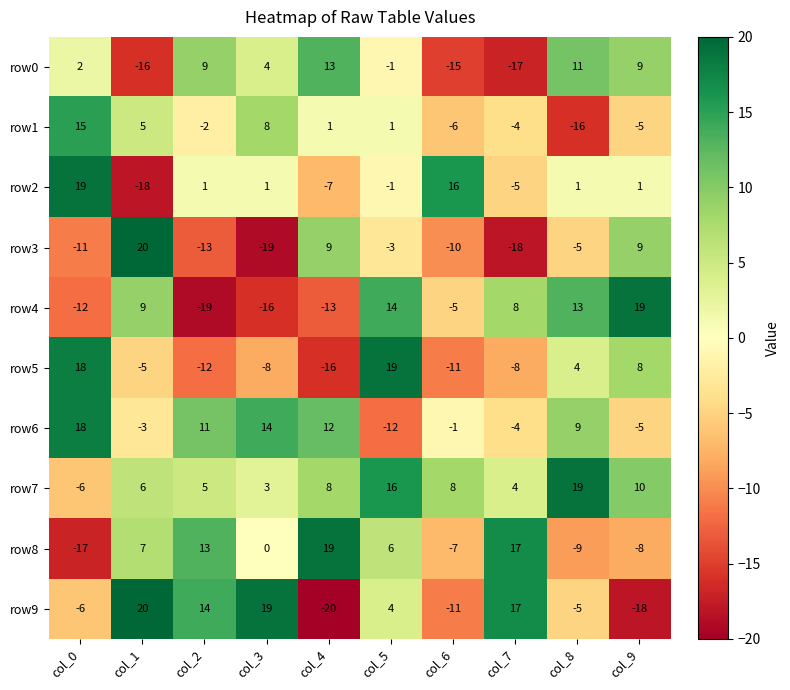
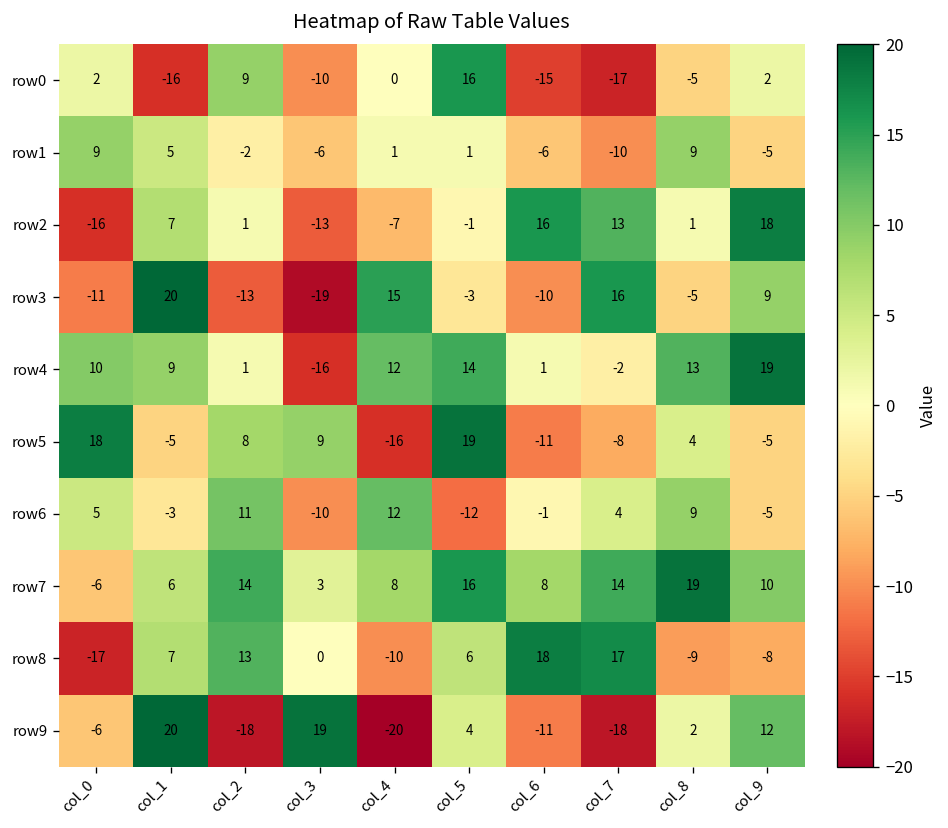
  {
    "row0": {
      "col_0": 2,
      "col_1": -16,
      "col_2": 9,
-     "col_3": 4,
-     "col_4": 13,
-     "col_5": -1,
+     "col_3": -10,
+     "col_4": 0,
+     "col_5": 16,
      "col_6": -15,
      "col_7": -17,
-     "col_8": 11,
-     "col_9": 9
+     "col_8": -5,
+     "col_9": 2
    },
    "row1": {
-     "col_0": 15,
+     "col_0": 9,
      "col_1": 5,
      "col_2": -2,
-     "col_3": 8,
+     "col_3": -6,
      "col_4": 1,
      "col_5": 1,
      "col_6": -6,
-     "col_7": -4,
-     "col_8": -16,
+     "col_7": -10,
+     "col_8": 9,
      "col_9": -5
    },
    "row2": {
-     "col_0": 19,
-     "col_1": -18,
+     "col_0": -16,
+     "col_1": 7,
      "col_2": 1,
-     "col_3": 1,
+     "col_3": -13,
      "col_4": -7,
      "col_5": -1,
      "col_6": 16,
-     "col_7": -5,
+     "col_7": 13,
      "col_8": 1,
-     "col_9": 1
+     "col_9": 18
    },
    "row3": {
      "col_0": -11,
      "col_1": 20,
      "col_2": -13,
      "col_3": -19,
-     "col_4": 9,
+     "col_4": 15,
      "col_5": -3,
      "col_6": -10,
-     "col_7": -18,
+     "col_7": 16,
      "col_8": -5,
      "col_9": 9
    },
    "row4": {
-     "col_0": -12,
+     "col_0": 10,
      "col_1": 9,
-     "col_2": -19,
+     "col_2": 1,
      "col_3": -16,
-     "col_4": -13,
+     "col_4": 12,
      "col_5": 14,
-     "col_6": -5,
-     "col_7": 8,
+     "col_6": 1,
+     "col_7": -2,
      "col_8": 13,
      "col_9": 19
    },
    "row5": {
      "col_0": 18,
      "col_1": -5,
-     "col_2": -12,
-     "col_3": -8,
+     "col_2": 8,
+     "col_3": 9,
      "col_4": -16,
      "col_5": 19,
      "col_6": -11,
      "col_7": -8,
      "col_8": 4,
-     "col_9": 8
+     "col_9": -5
    },
    "row6": {
-     "col_0": 18,
+     "col_0": 5,
      "col_1": -3,
      "col_2": 11,
-     "col_3": 14,
+     "col_3": -10,
      "col_4": 12,
      "col_5": -12,
      "col_6": -1,
-     "col_7": -4,
+     "col_7": 4,
      "col_8": 9,
      "col_9": -5
    },
    "row7": {
      "col_0": -6,
      "col_1": 6,
-     "col_2": 5,
+     "col_2": 14,
      "col_3": 3,
      "col_4": 8,
      "col_5": 16,
      "col_6": 8,
-     "col_7": 4,
+     "col_7": 14,
      "col_8": 19,
      "col_9": 10
    },
    "row8": {
      "col_0": -17,
      "col_1": 7,
      "col_2": 13,
      "col_3": 0,
-     "col_4": 19,
+     "col_4": -10,
      "col_5": 6,
-     "col_6": -7,
+     "col_6": 18,
      "col_7": 17,
      "col_8": -9,
      "col_9": -8
    },
    "row9": {
      "col_0": -6,
      "col_1": 20,
-     "col_2": 14,
+     "col_2": -18,
      "col_3": 19,
      "col_4": -20,
      "col_5": 4,
      "col_6": -11,
-     "col_7": 17,
-     "col_8": -5,
-     "col_9": -18
+     "col_7": -18,
+     "col_8": 2,
+     "col_9": 12
    }
  }
